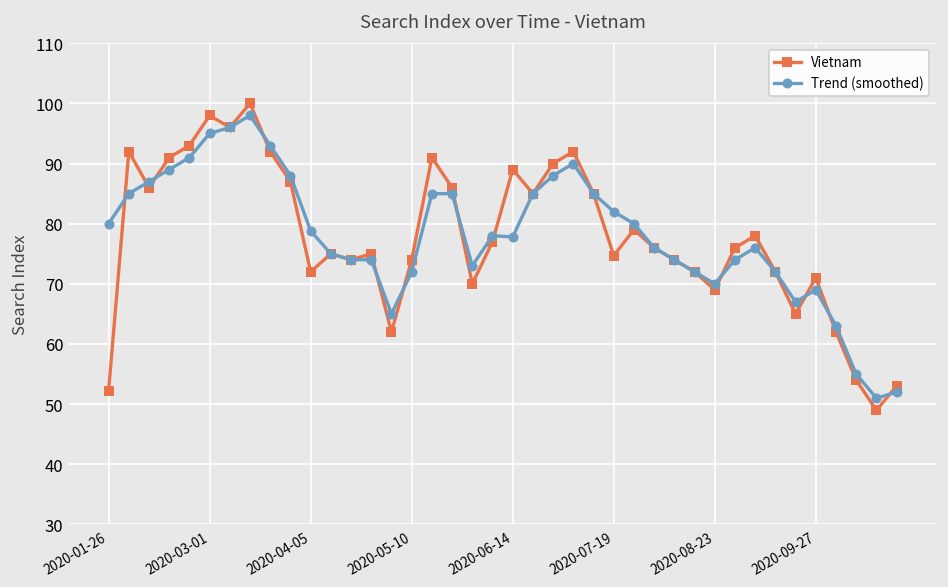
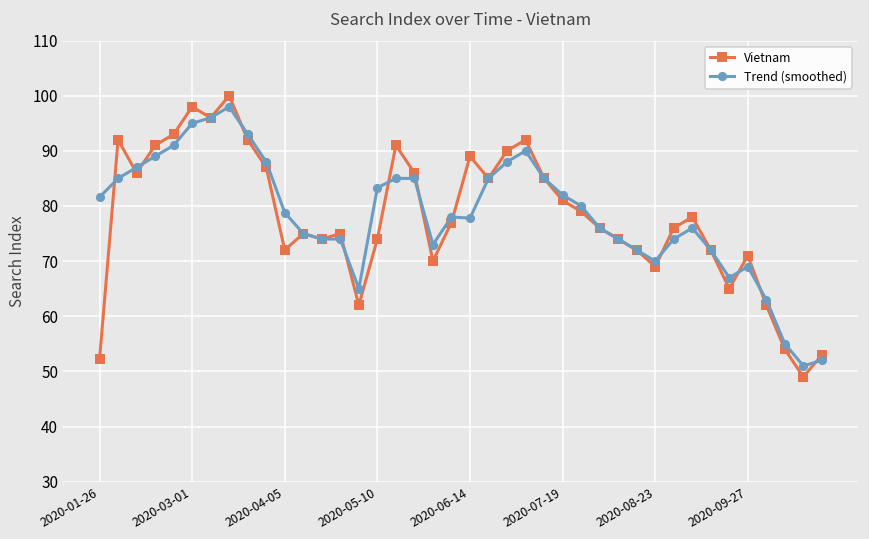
  {
    "Vietnam": {
      "2020-01-26": 52,
      "2020-03-01": 98,
      "2020-04-05": 72,
      "2020-05-10": 74,
      "2020-06-14": 89,
-     "2020-07-19": 75,
+     "2020-07-19": 81,
      "2020-08-23": 69,
      "2020-09-27": 71
    },
    "Trend (smoothed)": {
-     "2020-01-26": 80,
+     "2020-01-26": 82,
      "2020-03-01": 95,
      "2020-04-05": 79,
-     "2020-05-10": 72,
+     "2020-05-10": 83,
      "2020-06-14": 78,
      "2020-07-19": 82,
      "2020-08-23": 70,
      "2020-09-27": 69
    }
  }
